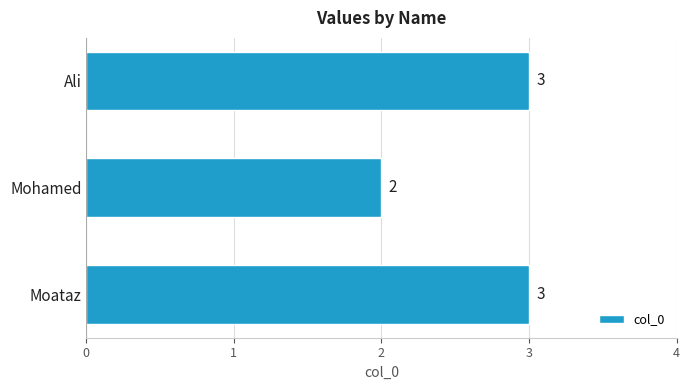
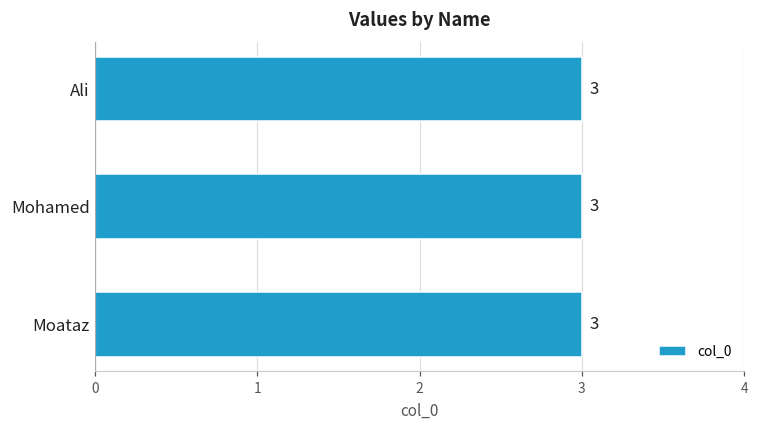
  {
    "Ali": 3,
-   "Mohamed": 2,
+   "Mohamed": 3,
    "Moataz": 3
  }
